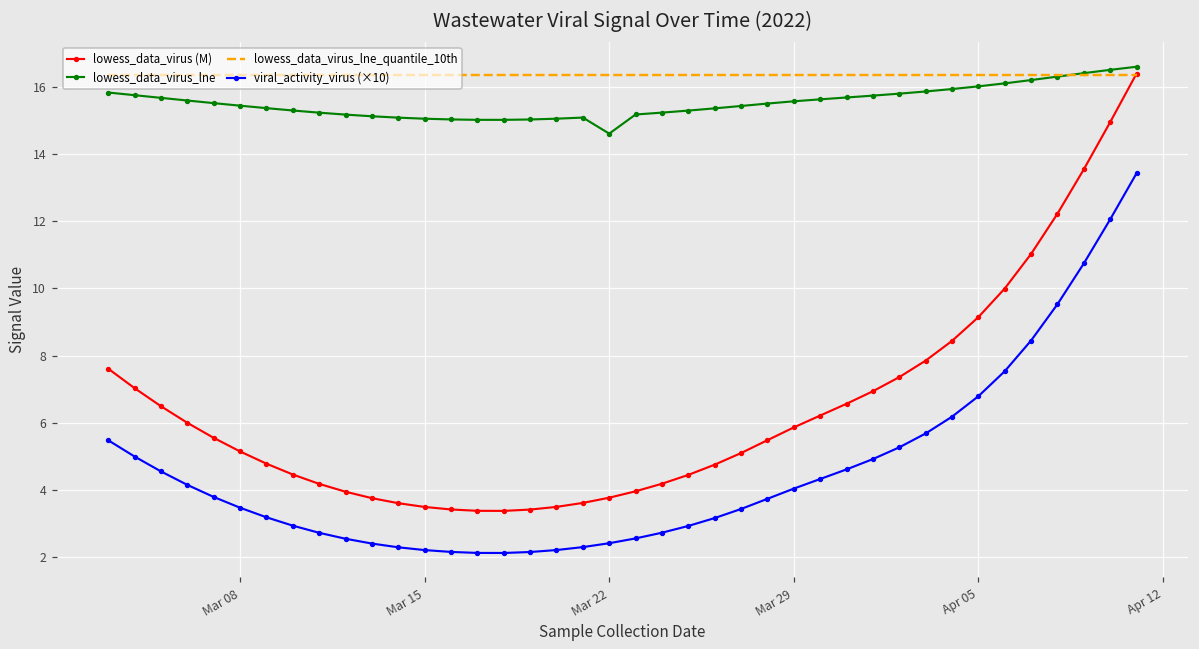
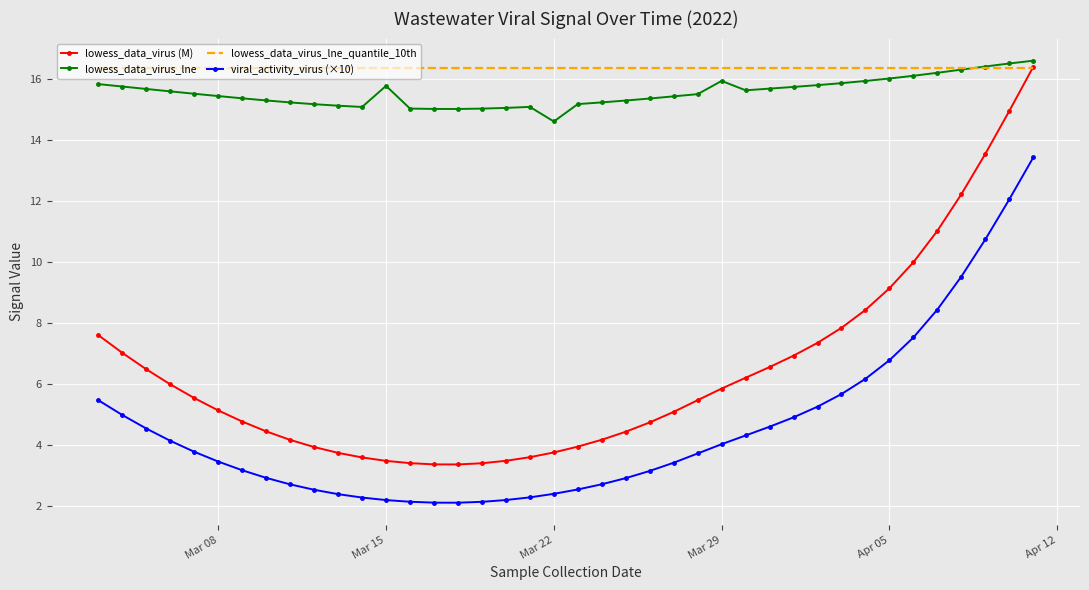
  {
    "lowess_data_virus (M)": {
      "Mar 08": 5.1,
      "Mar 15": 3.5,
      "Mar 22": 3.8,
      "Mar 29": 5.9,
      "Apr 05": 9.1
    },
    "lowess_data_virus_lne": {
      "Mar 08": 15.5,
-     "Mar 15": 15.1,
+     "Mar 15": 15.8,
      "Mar 22": 14.6,
-     "Mar 29": 15.6,
+     "Mar 29": 15.9,
      "Apr 05": 16.0
    },
    "lowess_data_virus_lne_quantile_10th": {
      "Mar 22": 16.4,
      "Mar 29": 16.4,
      "Apr 05": 16.4
    },
    "viral_activity_virus (×10)": {
      "Mar 08": 3.5,
      "Mar 15": 2.2,
      "Mar 22": 2.4,
      "Mar 29": 4.0,
      "Apr 05": 6.8
    }
  }
